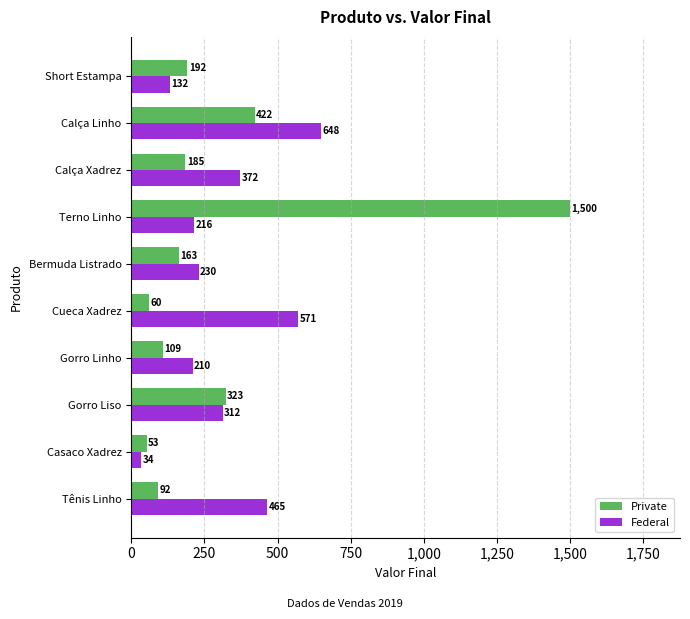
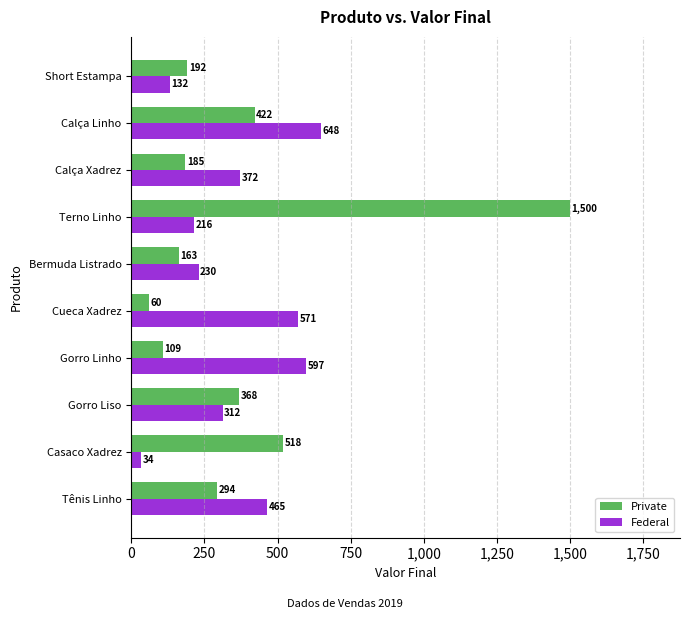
  {
    "Private": {
      "Short Estampa": "192",
      "Calça Linho": "422",
      "Calça Xadrez": "185",
      "Terno Linho": "1,500",
      "Bermuda Listrado": "163",
      "Cueca Xadrez": "60",
      "Gorro Linho": "109",
-     "Gorro Liso": "323",
-     "Casaco Xadrez": "53",
-     "Tênis Linho": "92"
+     "Gorro Liso": "368",
+     "Casaco Xadrez": "518",
+     "Tênis Linho": "294"
    },
    "Federal": {
      "Short Estampa": "132",
      "Calça Linho": "648",
      "Calça Xadrez": "372",
      "Terno Linho": "216",
      "Bermuda Listrado": "230",
      "Cueca Xadrez": "571",
-     "Gorro Linho": "210",
+     "Gorro Linho": "597",
      "Gorro Liso": "312",
      "Casaco Xadrez": "34",
      "Tênis Linho": "465"
    }
  }
